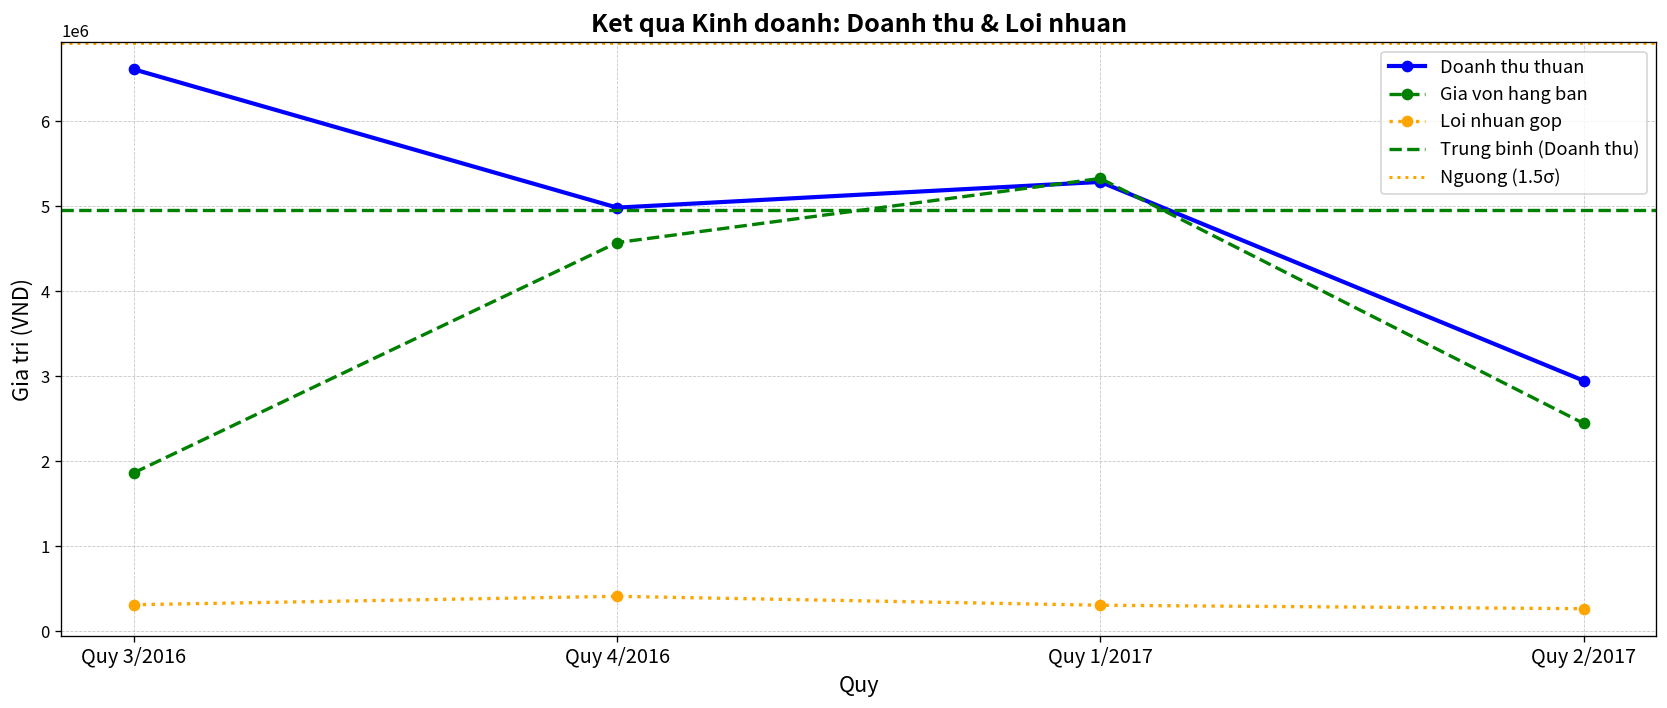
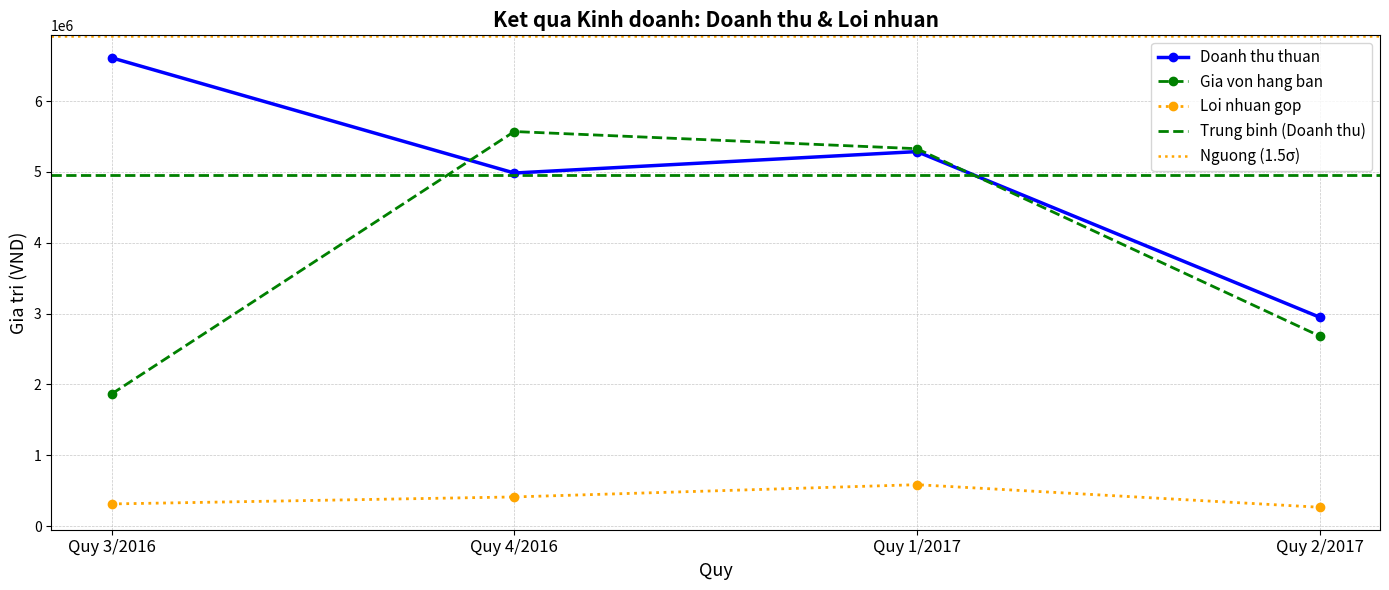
  {
    "Doanh thu thuan": {
      "Quy 3/2016": 6600000,
      "Quy 4/2016": 5000000,
      "Quy 1/2017": 5300000,
      "Quy 2/2017": 2900000
    },
    "Gia von hang ban": {
      "Quy 3/2016": 1900000,
-     "Quy 4/2016": 4600000,
+     "Quy 4/2016": 5600000,
      "Quy 1/2017": 5300000,
-     "Quy 2/2017": 2400000
+     "Quy 2/2017": 2700000
    },
    "Loi nhuan gop": {
      "Quy 3/2016": 300000,
      "Quy 4/2016": 400000,
-     "Quy 1/2017": 300000,
+     "Quy 1/2017": 600000,
      "Quy 2/2017": 300000
    }
  }
